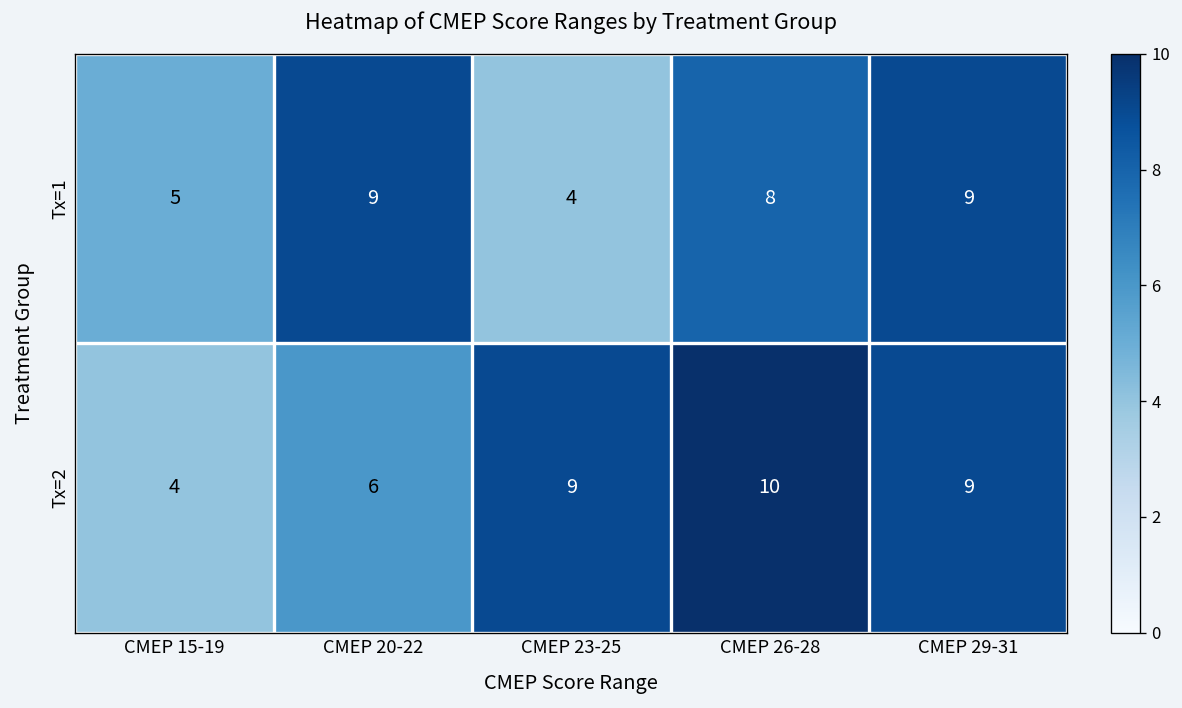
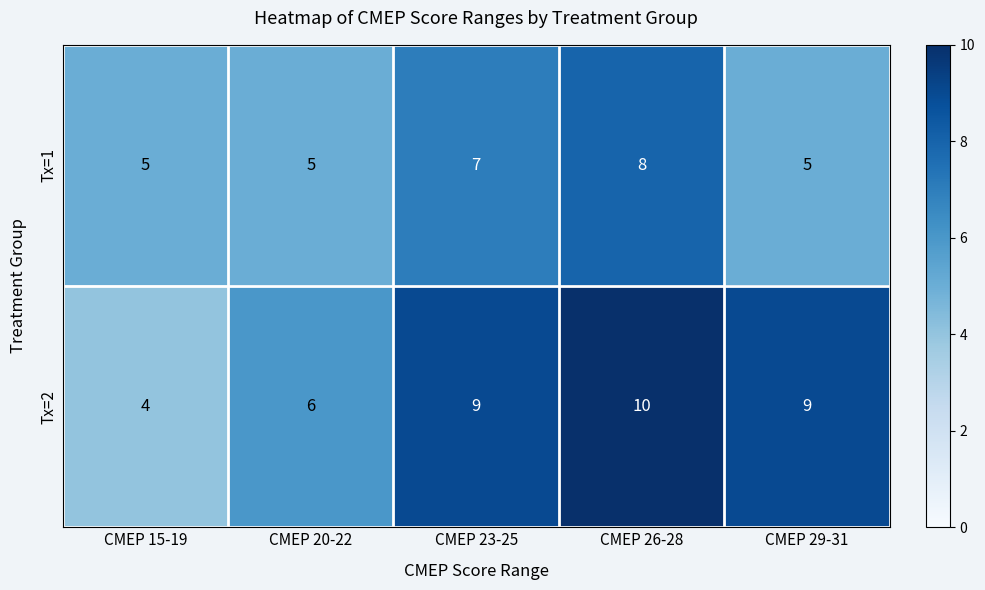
  {
    "Tx=1": {
      "CMEP 15-19": 5,
-     "CMEP 20-22": 9,
-     "CMEP 23-25": 4,
+     "CMEP 20-22": 5,
+     "CMEP 23-25": 7,
      "CMEP 26-28": 8,
-     "CMEP 29-31": 9
+     "CMEP 29-31": 5
    },
    "Tx=2": {
      "CMEP 15-19": 4,
      "CMEP 20-22": 6,
      "CMEP 23-25": 9,
      "CMEP 26-28": 10,
      "CMEP 29-31": 9
    }
  }
